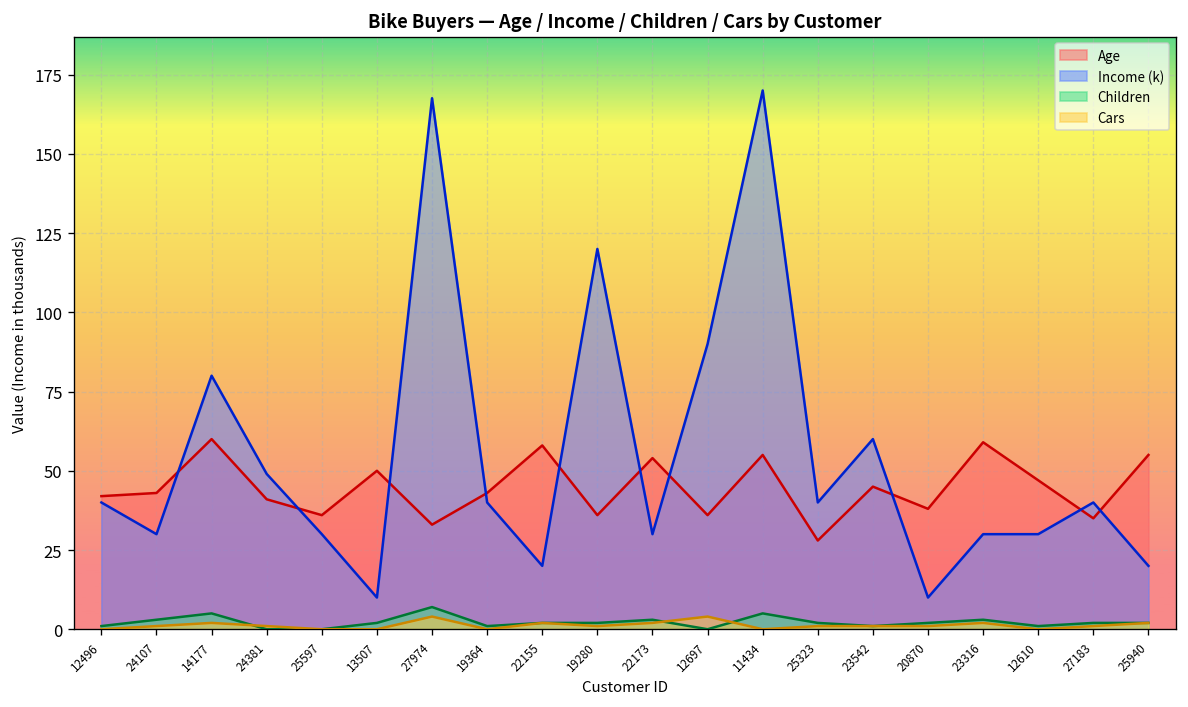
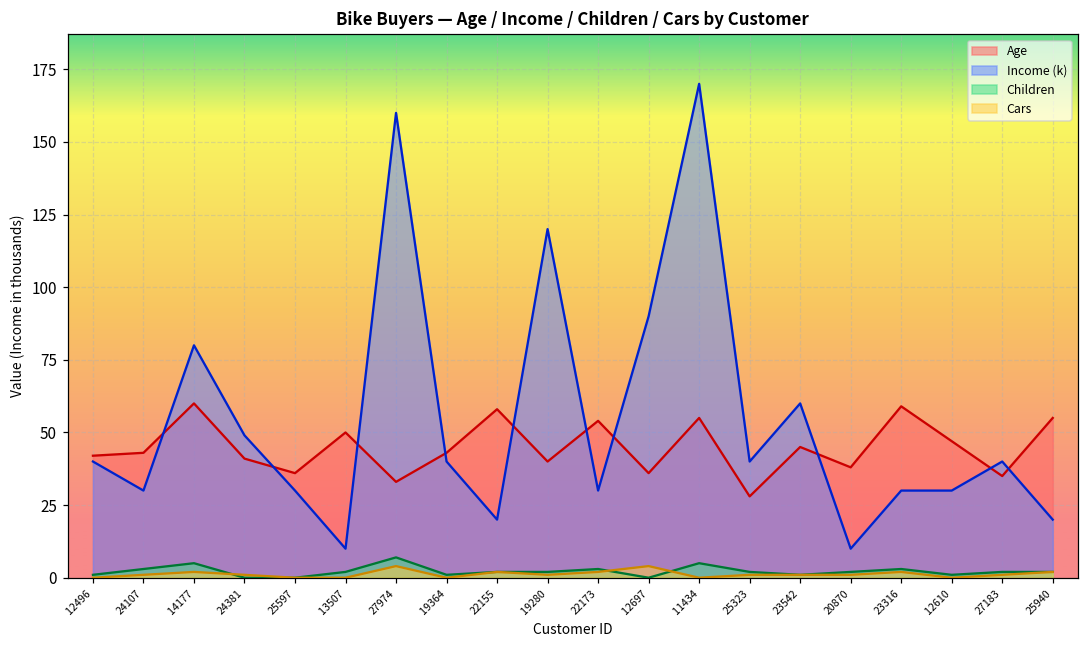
  {
    "Age": {
      "12496": 42,
      "24107": 43,
      "14177": 60,
      "24381": 41,
      "25597": 36,
      "13507": 50,
      "27974": 33,
      "19364": 43,
      "22155": 58,
-     "19280": 36,
+     "19280": 40,
      "22173": 54,
      "12697": 36,
      "11434": 55,
      "25323": 28,
      "23542": 45,
      "20870": 38,
      "23316": 59,
      "12610": 47,
      "27183": 35,
      "25940": 55
    },
    "Income (k)": {
      "12496": 40,
      "24107": 30,
      "14177": 80,
      "24381": 49,
      "25597": 30,
      "13507": 10,
-     "27974": 168,
+     "27974": 160,
      "19364": 40,
      "22155": 20,
      "19280": 120,
      "22173": 30,
      "12697": 90,
      "11434": 170,
      "25323": 40,
      "23542": 60,
      "20870": 10,
      "23316": 30,
      "12610": 30,
      "27183": 40,
      "25940": 20
    },
    "Children": {
      "12496": 1,
      "24107": 3,
      "14177": 5,
      "24381": 0,
      "13507": 2,
      "27974": 7,
      "19364": 1,
      "19280": 2,
      "22173": 3,
      "12697": 0,
      "11434": 5,
      "25323": 2,
      "20870": 2,
      "23316": 3,
      "12610": 1,
      "27183": 2
    },
    "Cars": {
      "12496": 0,
      "24107": 1,
      "14177": 2,
      "24381": 1,
      "13507": 0,
      "27974": 4,
      "19364": 0,
      "19280": 1,
      "22173": 2,
      "12697": 4,
      "11434": 0,
      "25323": 1,
      "20870": 1,
      "23316": 2,
      "12610": 0,
      "27183": 1
    }
  }
